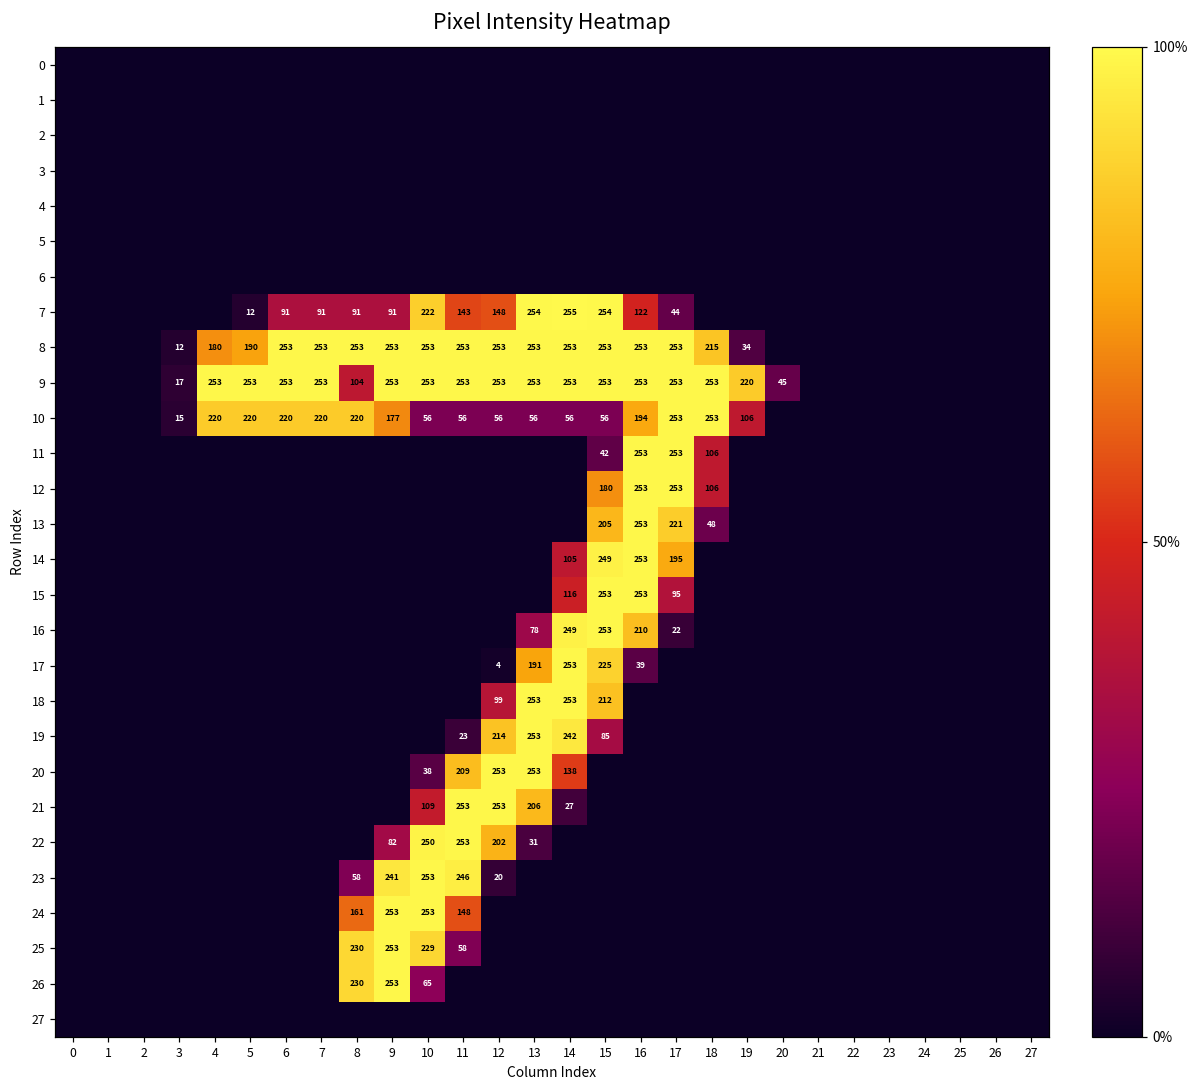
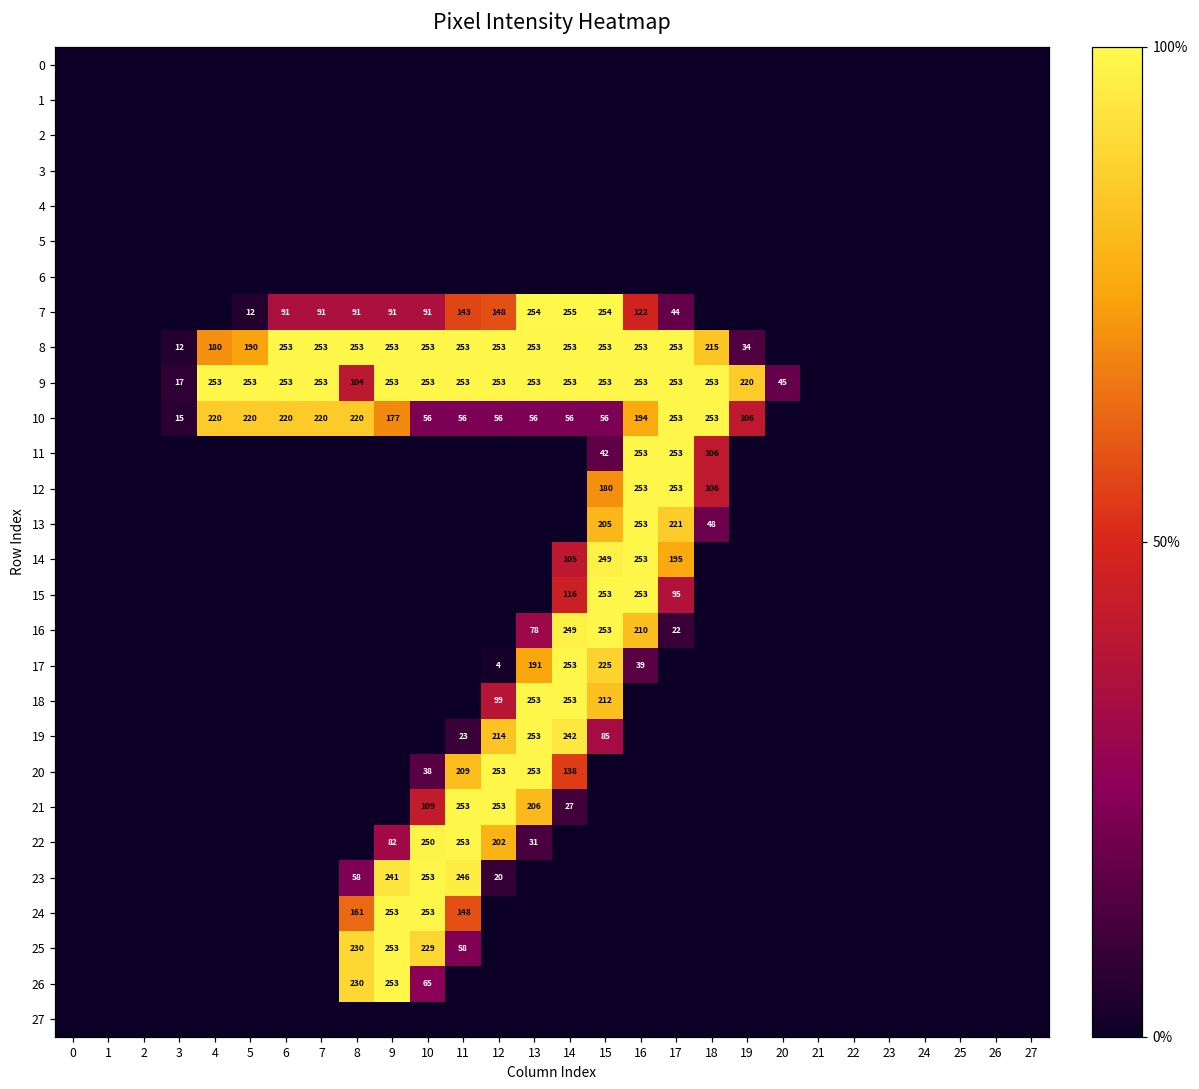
  {
    "7": {
      "5": 12,
      "6": 91,
      "7": 91,
      "8": 91,
      "9": 91,
-     "10": 222,
+     "10": 91,
      "11": 143,
      "12": 148,
      "13": 254,
      "14": 255,
      "15": 254,
      "16": 122,
      "17": 44
    },
    "8": {
      "3": 12,
      "4": 180,
      "5": 190,
      "6": 253,
      "7": 253,
      "8": 253,
      "9": 253,
      "10": 253,
      "11": 253,
      "12": 253,
      "13": 253,
      "14": 253,
      "15": 253,
      "16": 253,
      "17": 253,
      "18": 215,
      "19": 34
    },
    "9": {
      "3": 17,
      "4": 253,
      "5": 253,
      "6": 253,
      "7": 253,
      "8": 104,
      "9": 253,
      "10": 253,
      "11": 253,
      "12": 253,
      "13": 253,
      "14": 253,
      "15": 253,
      "16": 253,
      "17": 253,
      "18": 253,
      "19": 220,
      "20": 45
    },
    "10": {
      "3": 15,
      "4": 220,
      "5": 220,
      "6": 220,
      "7": 220,
      "8": 220,
      "9": 177,
      "10": 56,
      "11": 56,
      "12": 56,
      "13": 56,
      "14": 56,
      "15": 56,
      "16": 194,
      "17": 253,
      "18": 253,
      "19": 106
    },
    "11": {
      "15": 42,
      "16": 253,
      "17": 253,
      "18": 106
    },
    "12": {
      "15": 180,
      "16": 253,
      "17": 253,
      "18": 106
    },
    "13": {
      "15": 205,
      "16": 253,
      "17": 221,
      "18": 48
    },
    "14": {
      "14": 105,
      "15": 249,
      "16": 253,
      "17": 195
    },
    "15": {
      "14": 116,
      "15": 253,
      "16": 253,
      "17": 95
    },
    "16": {
      "13": 78,
      "14": 249,
      "15": 253,
      "16": 210,
      "17": 22
    },
    "17": {
      "12": 4,
      "13": 191,
      "14": 253,
      "15": 225,
      "16": 39
    },
    "18": {
      "12": 99,
      "13": 253,
      "14": 253,
      "15": 212
    },
    "19": {
      "11": 23,
      "12": 214,
      "13": 253,
      "14": 242,
      "15": 85
    },
    "20": {
      "10": 38,
      "11": 209,
      "12": 253,
      "13": 253,
      "14": 138
    },
    "21": {
      "10": 109,
      "11": 253,
      "12": 253,
      "13": 206,
      "14": 27
    },
    "22": {
      "9": 82,
      "10": 250,
      "11": 253,
      "12": 202,
      "13": 31
    },
    "23": {
      "8": 58,
      "9": 241,
      "10": 253,
      "11": 246,
      "12": 20
    },
    "24": {
      "8": 161,
      "9": 253,
      "10": 253,
      "11": 148
    },
    "25": {
      "8": 230,
      "9": 253,
      "10": 229,
      "11": 58
    },
    "26": {
      "8": 230,
      "9": 253,
      "10": 65
    }
  }
